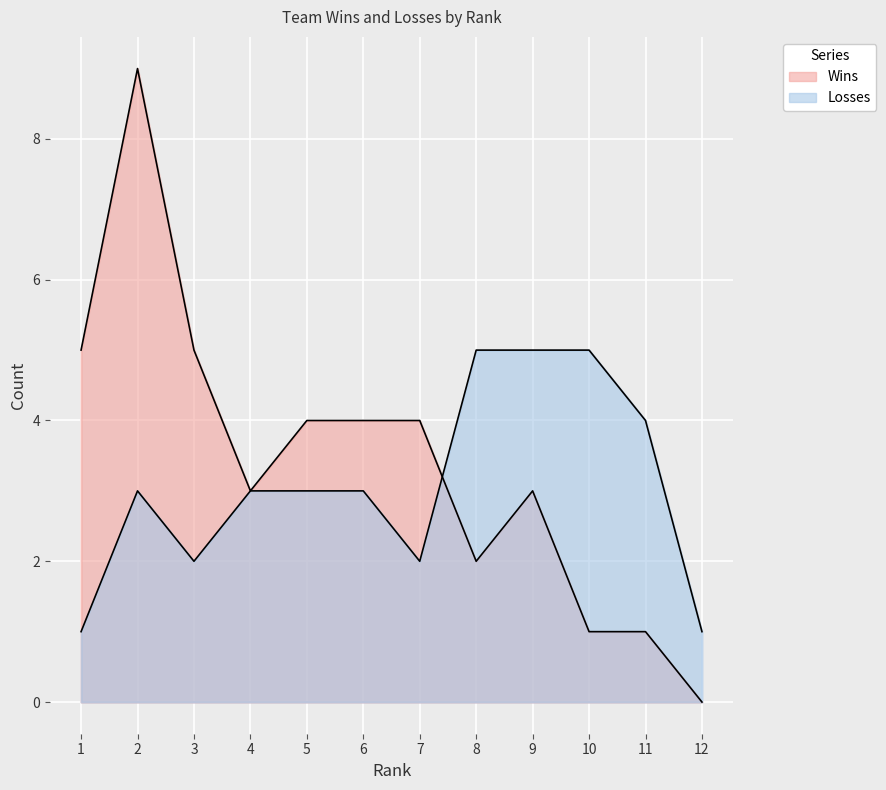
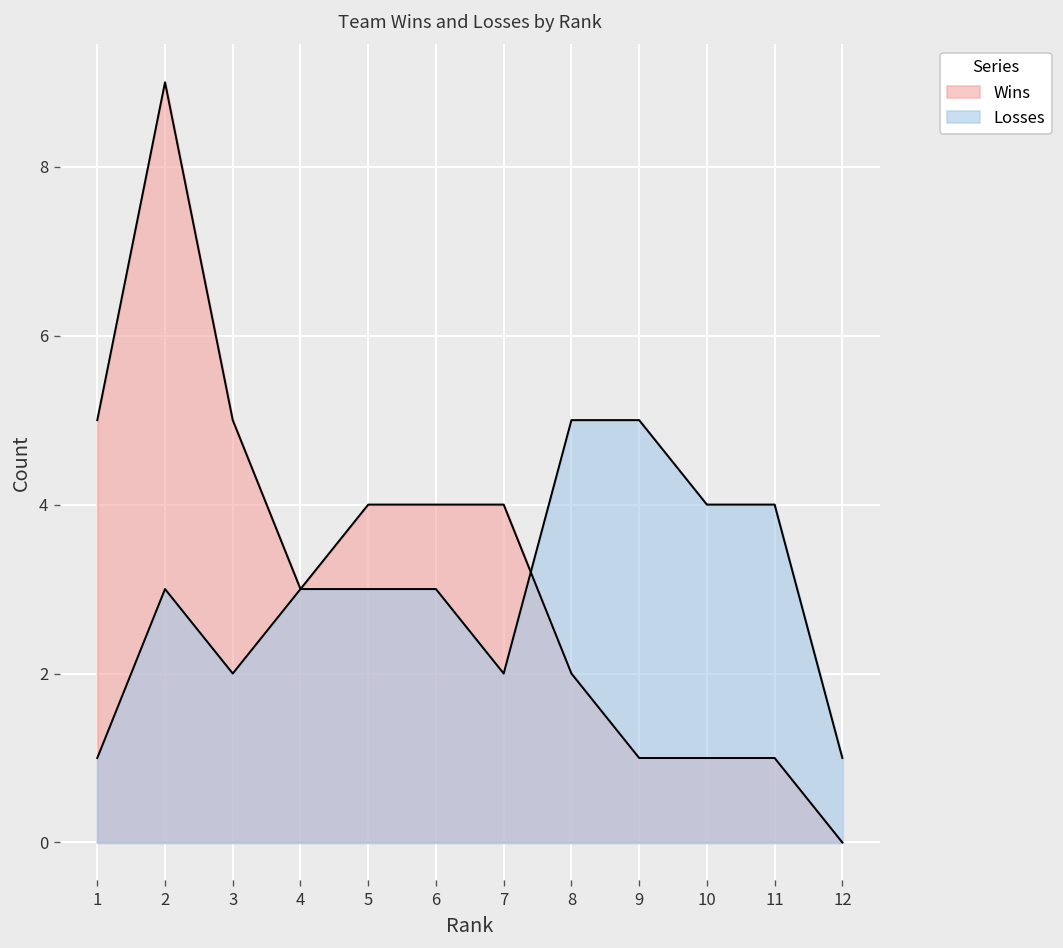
  {
    "Wins": {
      "1": 5,
      "2": 9,
      "3": 5,
      "5": 4,
      "6": 4,
      "7": 4,
      "8": 2,
-     "9": 3,
+     "9": 1,
      "10": 1,
      "11": 1,
      "12": 0
    },
    "Losses": {
      "1": 1,
      "2": 3,
      "3": 2,
      "5": 3,
      "6": 3,
      "7": 2,
      "8": 5,
      "9": 5,
-     "10": 5,
+     "10": 4,
      "11": 4,
      "12": 1
    }
  }
